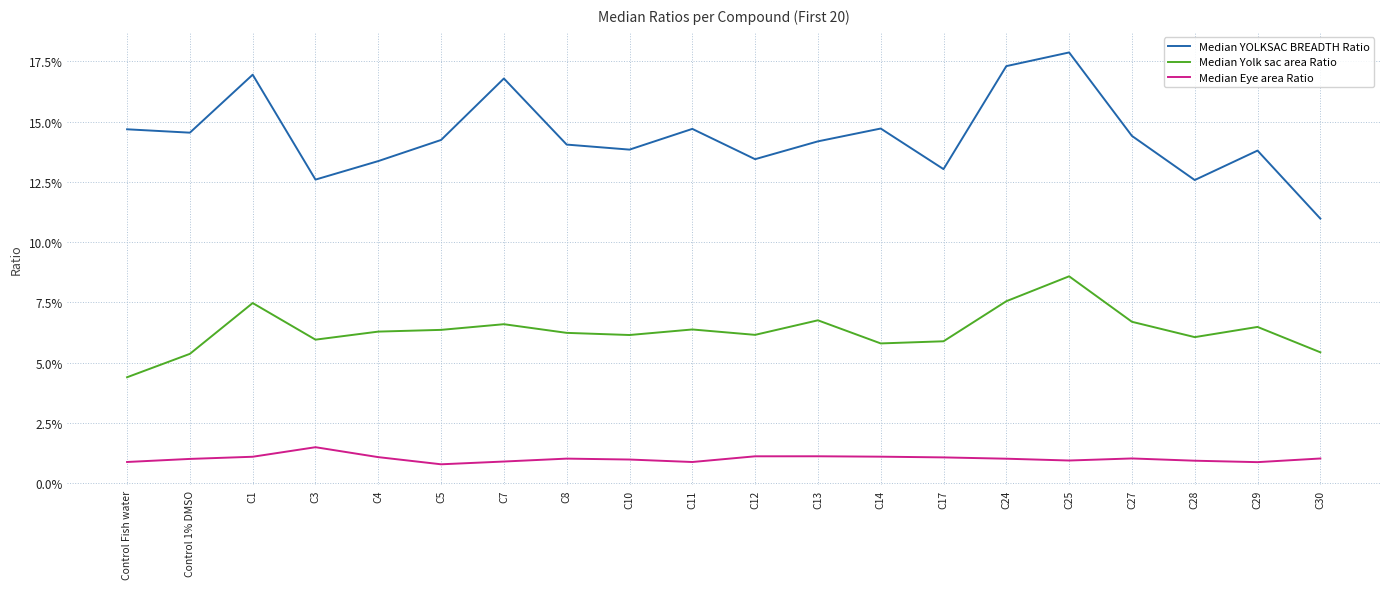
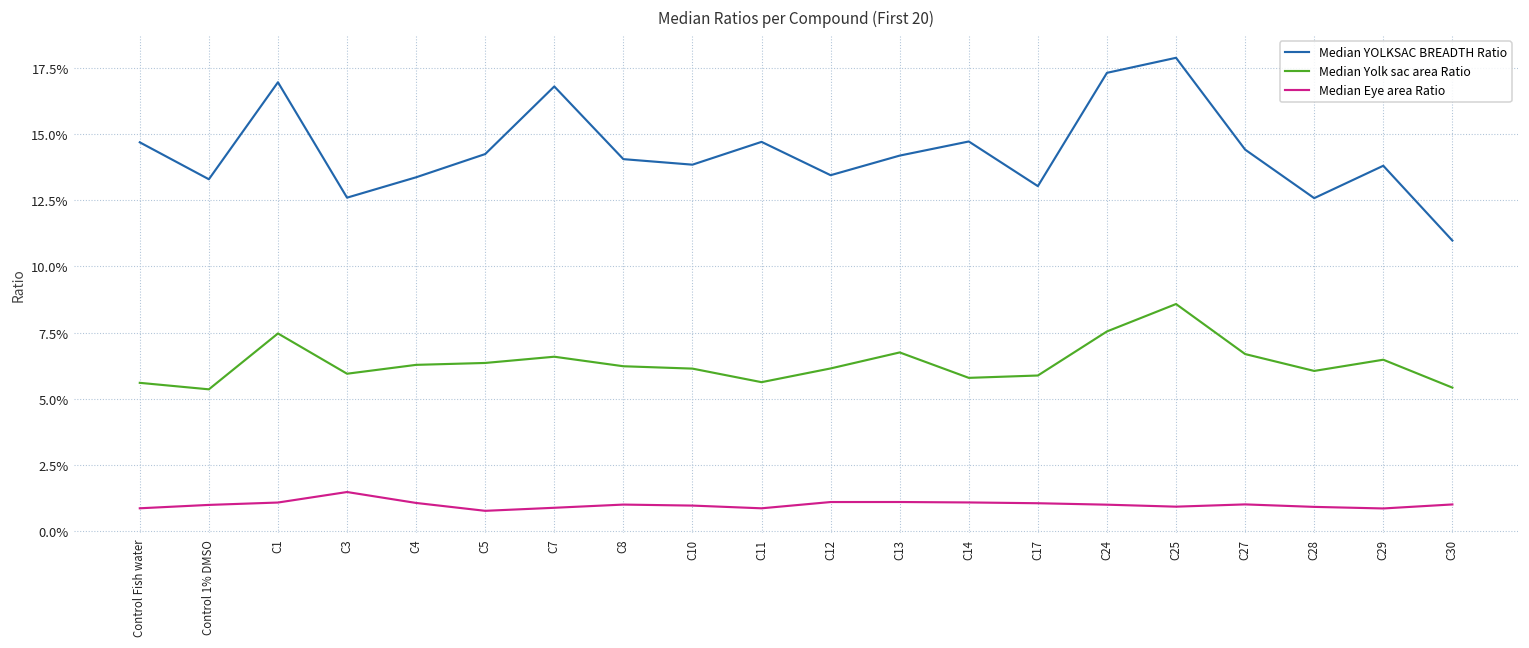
  {
    "Median YOLKSAC BREADTH Ratio": {
      "Control Fish water": "14.7%",
-     "Control 1% DMSO": "14.5%",
+     "Control 1% DMSO": "13.3%",
      "C1": "16.9%",
      "C3": "12.6%",
      "C4": "13.4%",
      "C5": "14.2%",
      "C7": "16.8%",
      "C8": "14.0%",
      "C10": "13.8%",
      "C11": "14.7%",
      "C12": "13.4%",
      "C13": "14.2%",
      "C14": "14.7%",
      "C17": "13.0%",
      "C24": "17.3%",
      "C25": "17.9%",
      "C27": "14.4%",
      "C28": "12.6%",
      "C29": "13.8%",
      "C30": "11.0%"
    },
    "Median Yolk sac area Ratio": {
-     "Control Fish water": "4.4%",
+     "Control Fish water": "5.6%",
      "Control 1% DMSO": "5.4%",
      "C1": "7.5%",
      "C3": "6.0%",
      "C4": "6.3%",
      "C5": "6.4%",
      "C7": "6.6%",
      "C8": "6.2%",
      "C10": "6.1%",
-     "C11": "6.4%",
+     "C11": "5.6%",
      "C12": "6.2%",
      "C13": "6.8%",
      "C14": "5.8%",
      "C17": "5.9%",
      "C24": "7.5%",
      "C25": "8.6%",
      "C27": "6.7%",
      "C28": "6.1%",
      "C29": "6.5%",
      "C30": "5.4%"
    },
    "Median Eye area Ratio": {
      "Control Fish water": "0.9%",
      "Control 1% DMSO": "1.0%",
      "C1": "1.1%",
      "C3": "1.5%",
      "C4": "1.1%",
      "C5": "0.8%",
      "C7": "0.9%",
      "C8": "1.0%",
      "C10": "1.0%",
      "C11": "0.9%",
      "C12": "1.1%",
      "C13": "1.1%",
      "C14": "1.1%",
      "C17": "1.1%",
      "C24": "1.0%",
      "C25": "0.9%",
      "C27": "1.0%",
      "C28": "0.9%",
      "C29": "0.9%",
      "C30": "1.0%"
    }
  }
